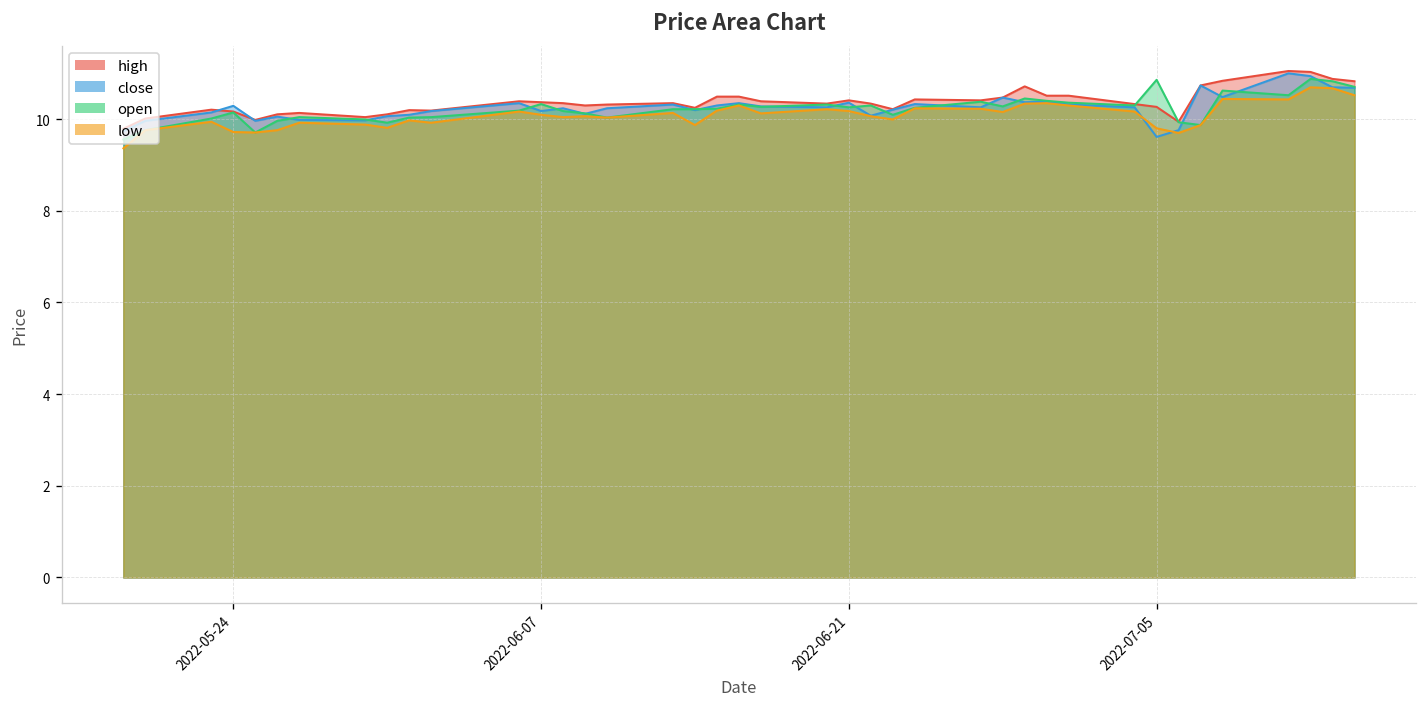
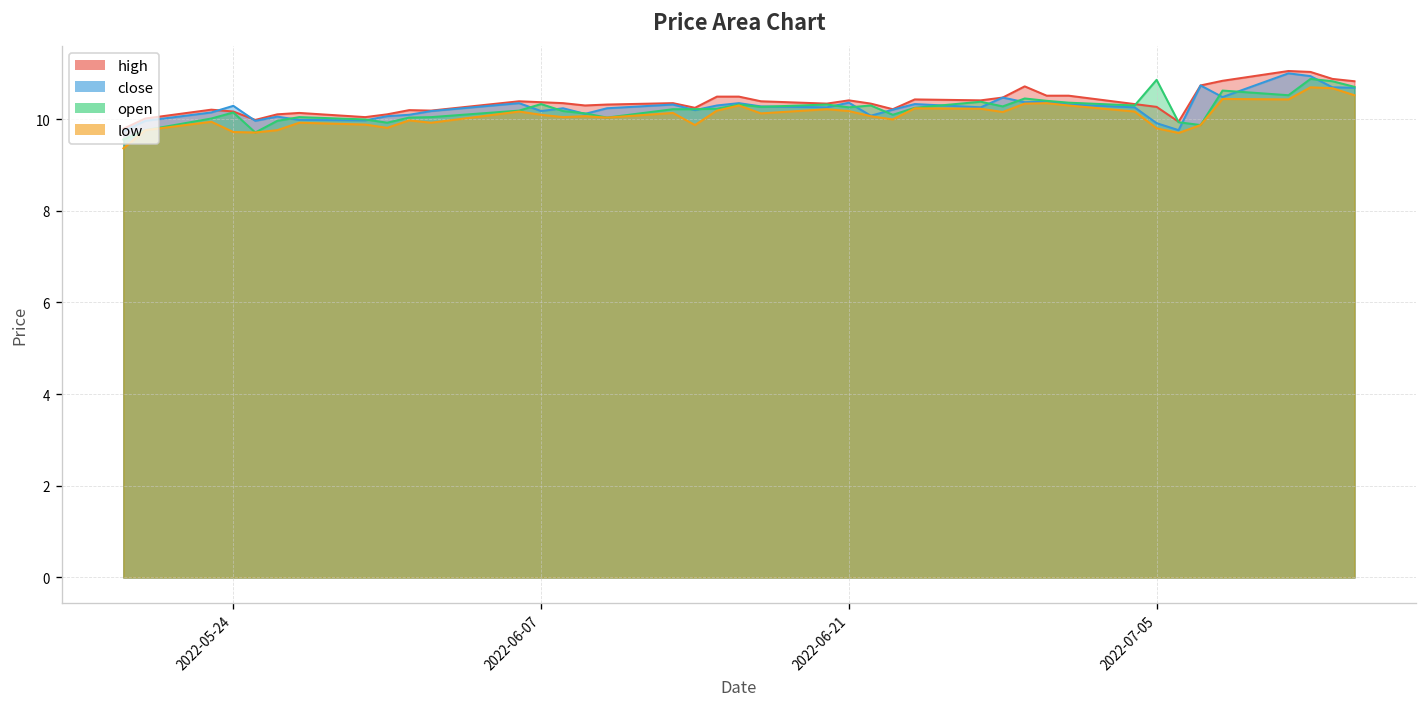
  {
    "close": {
      "2022-05-24": 10.3,
      "2022-06-07": 10.2,
-     "2022-07-05": 9.6
+     "2022-07-05": 9.9
    },
    "open": {
      "2022-06-21": 10.3,
      "2022-07-05": 10.9
    }
  }
